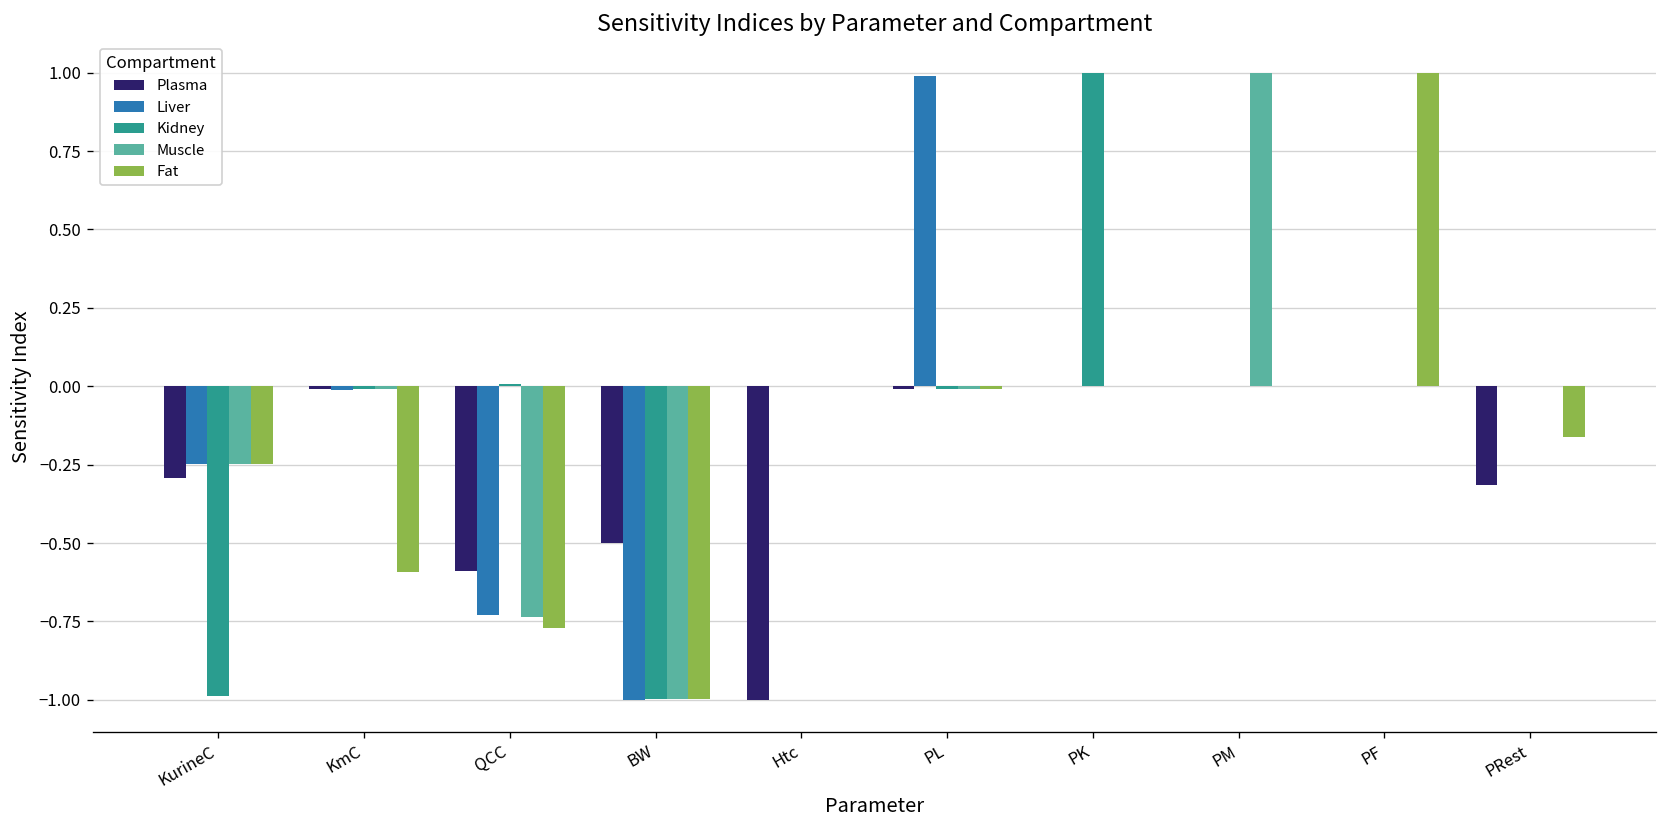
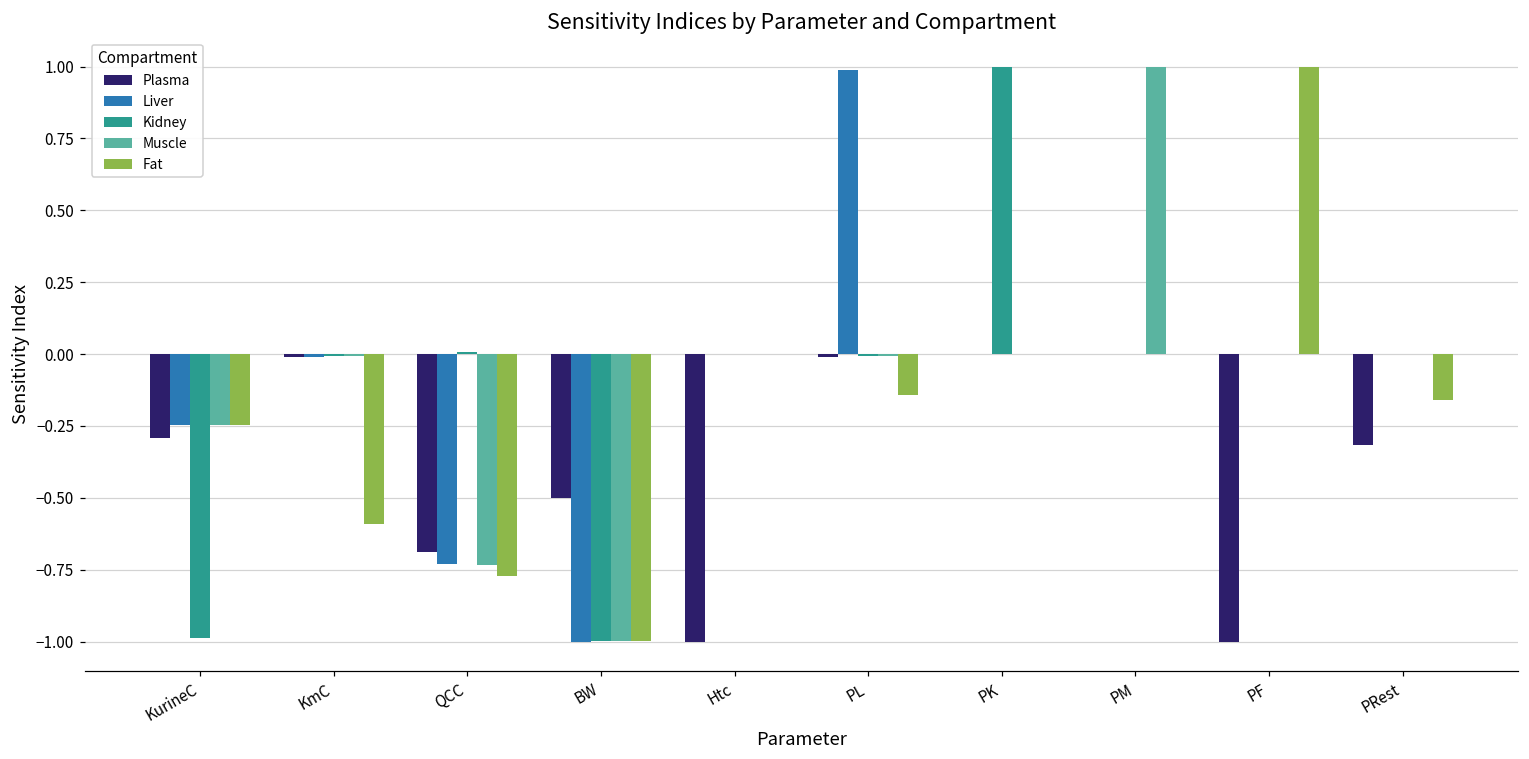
  {
    "Plasma": {
      "KurineC": -0.29,
-     "QCC": -0.59,
+     "QCC": -0.69,
      "BW": -0.50,
      "Htc": -1.00,
-     "PF": 0,
+     "PF": -1,
      "PRest": -0.32
    },
    "Fat": {
      "KurineC": -0.25,
      "KmC": -0.59,
      "QCC": -0.77,
      "BW": -1.00,
-     "PL": -0.01,
+     "PL": -0.14,
      "PF": 1.00,
      "PRest": -0.16
    }
  }
